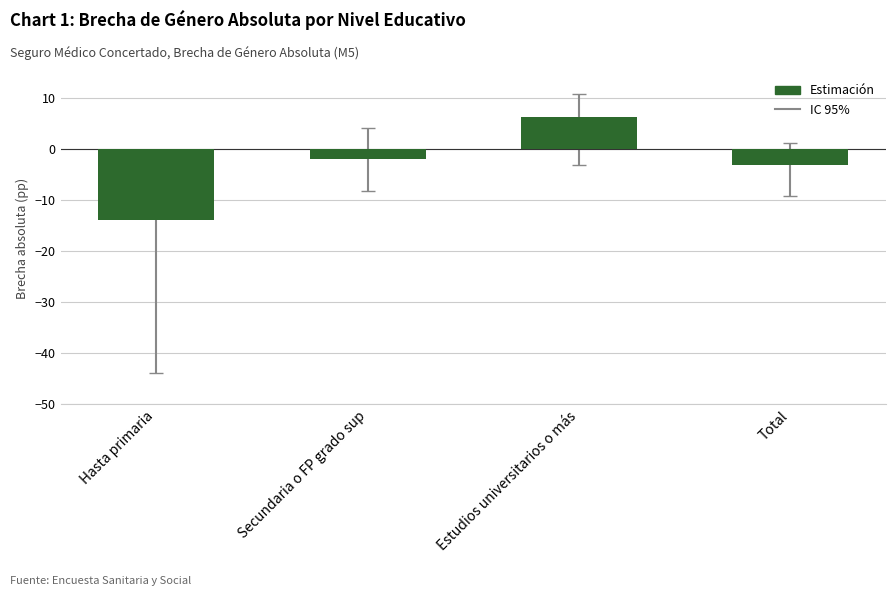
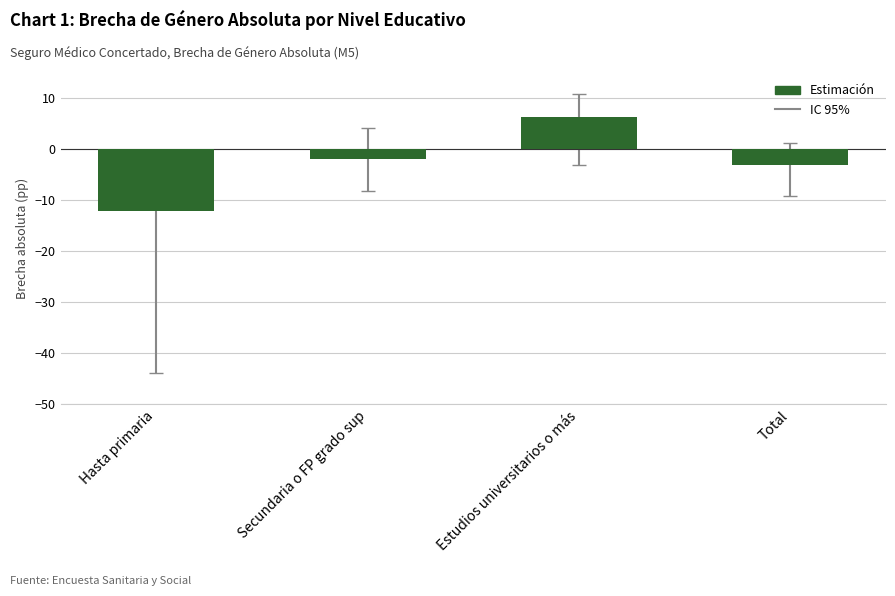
  {
    "Estimación": {
-     "Hasta primaria": -14,
+     "Hasta primaria": -12,
      "Secundaria o FP grado sup": -2,
      "Estudios universitarios o más": 6,
      "Total": -3
    }
  }
